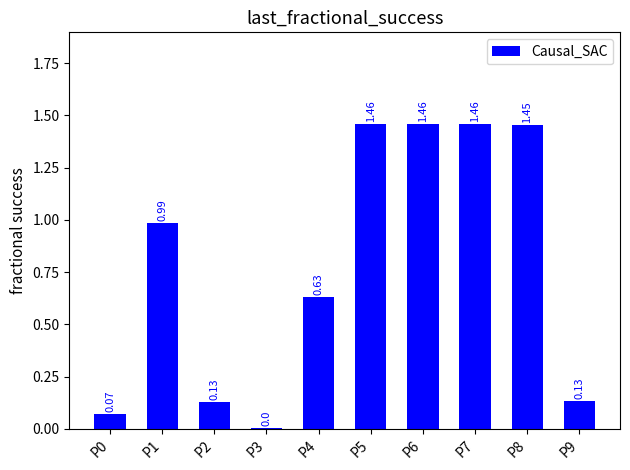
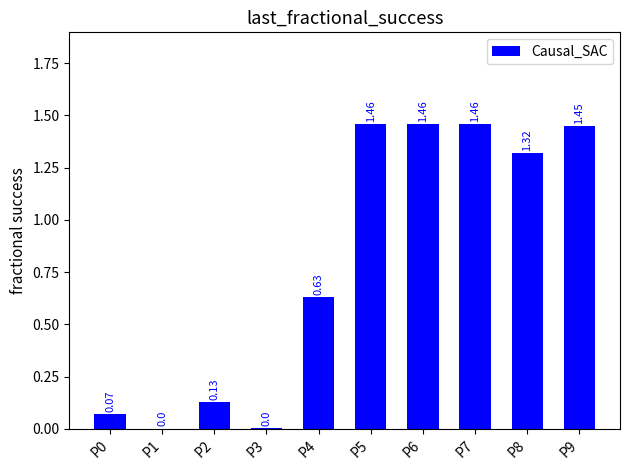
  {
    "P0": 0.07,
-   "P1": 0.99,
+   "P1": 0.0,
    "P2": 0.13,
    "P3": 0.0,
    "P4": 0.63,
    "P5": 1.46,
    "P6": 1.46,
    "P7": 1.46,
-   "P8": 1.45,
-   "P9": 0.13
+   "P8": 1.32,
+   "P9": 1.45
  }
